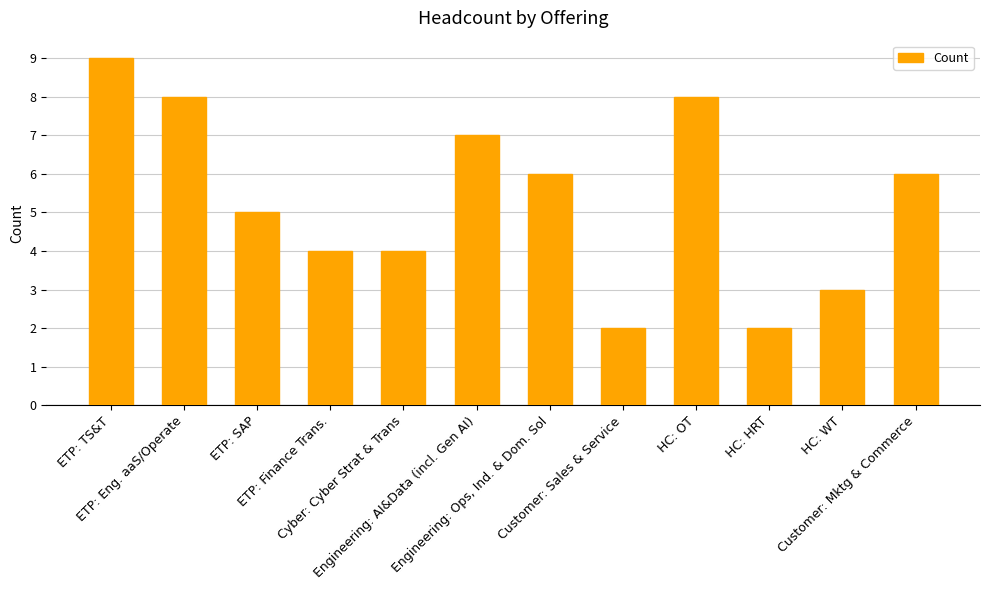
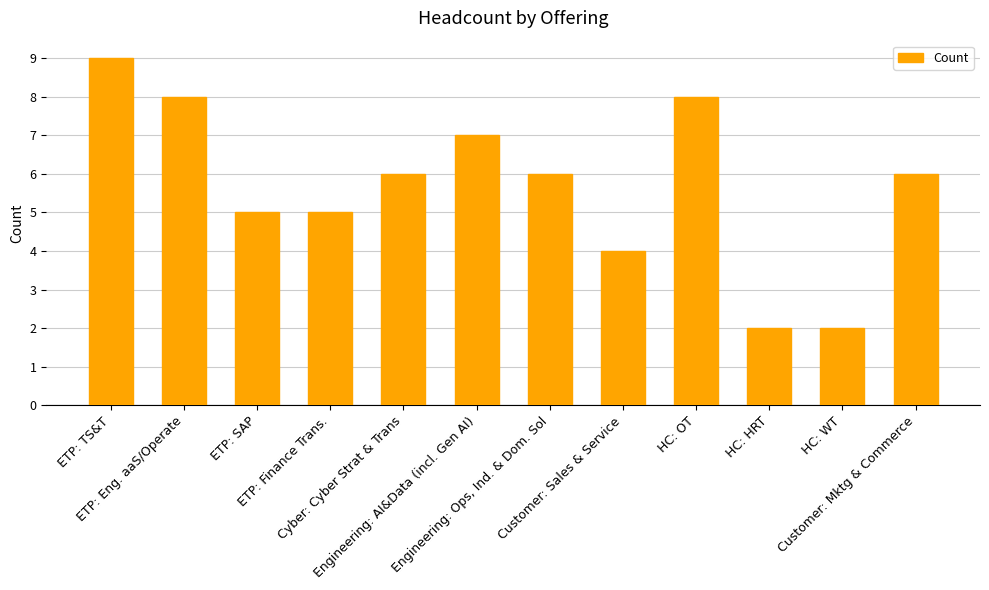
  {
    "ETP: TS&T": 9,
    "ETP: Eng. aaS/Operate": 8,
    "ETP: SAP": 5,
-   "ETP: Finance Trans.": 4,
-   "Cyber: Cyber Strat & Trans": 4,
+   "ETP: Finance Trans.": 5,
+   "Cyber: Cyber Strat & Trans": 6,
    "Engineering: AI&Data (incl. Gen AI)": 7,
    "Engineering: Ops, Ind. & Dom. Sol": 6,
-   "Customer: Sales & Service": 2,
+   "Customer: Sales & Service": 4,
    "HC: OT": 8,
    "HC: HRT": 2,
-   "HC: WT": 3,
+   "HC: WT": 2,
    "Customer: Mktg & Commerce": 6
  }
